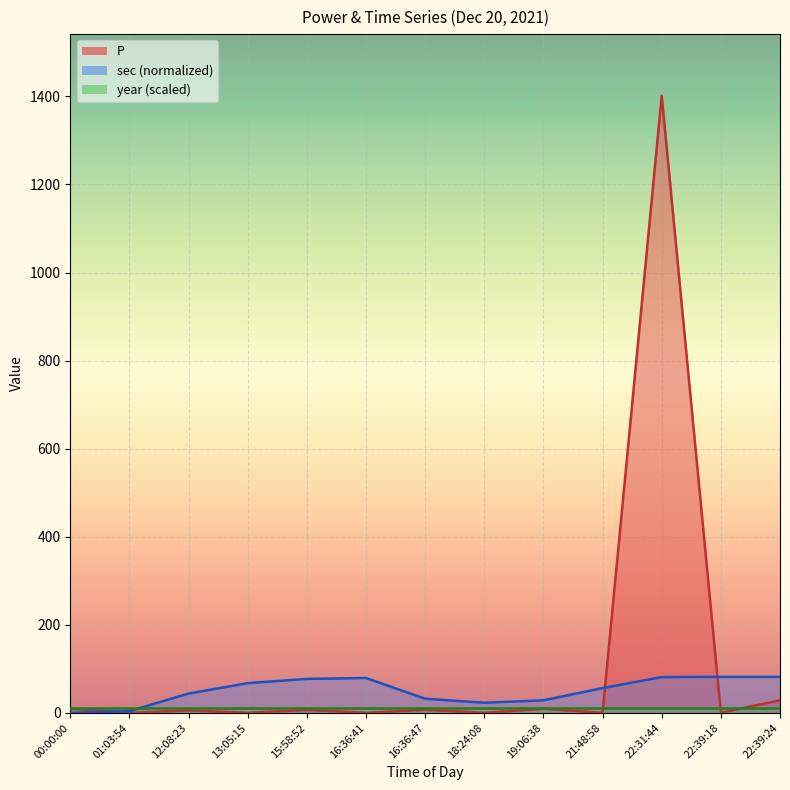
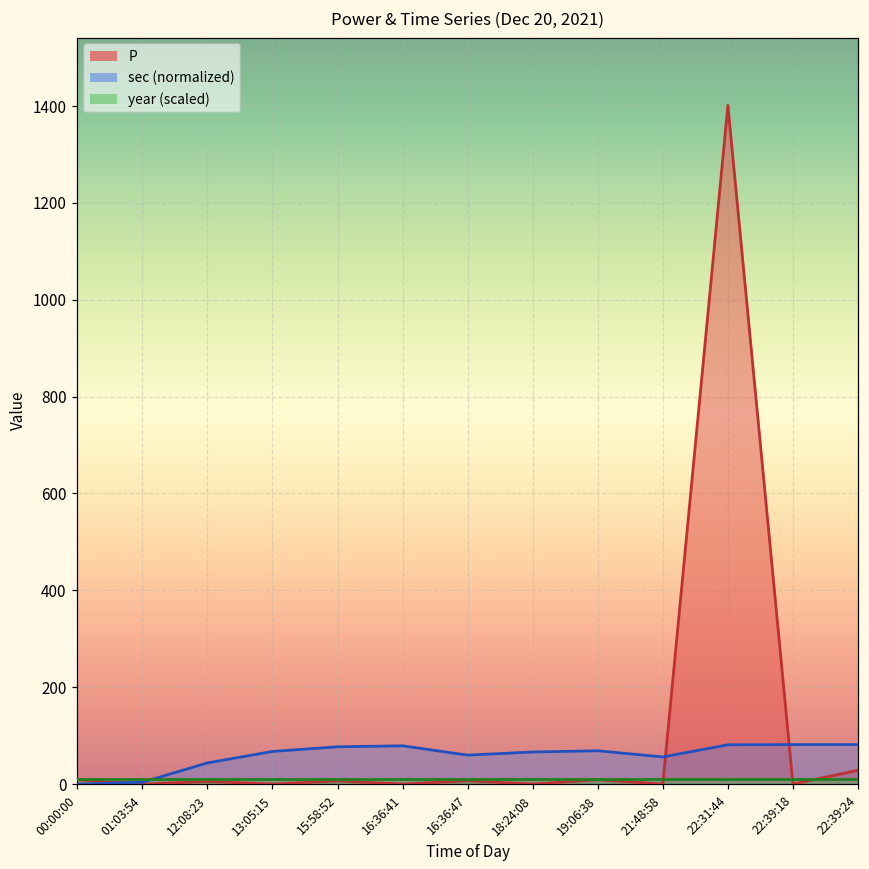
  {
    "P": {
      "13:05:15": 0,
      "16:36:41": 0,
      "18:24:08": 0,
      "21:48:58": 0,
      "22:31:44": 1400,
      "22:39:18": 0,
      "22:39:24": 30
    },
    "sec (normalized)": {
      "00:00:00": 0,
      "12:08:23": 40,
      "13:05:15": 70,
      "15:58:52": 80,
      "16:36:41": 80,
-     "16:36:47": 30,
-     "18:24:08": 20,
-     "19:06:38": 30,
+     "16:36:47": 60,
+     "18:24:08": 70,
+     "19:06:38": 70,
      "21:48:58": 60,
      "22:31:44": 80,
      "22:39:18": 80,
      "22:39:24": 80
    },
    "year (scaled)": {
      "01:03:54": 10,
      "13:05:15": 10,
      "16:36:41": 10,
      "18:24:08": 10,
      "21:48:58": 10,
      "22:31:44": 10,
      "22:39:18": 10,
      "22:39:24": 10
    }
  }
